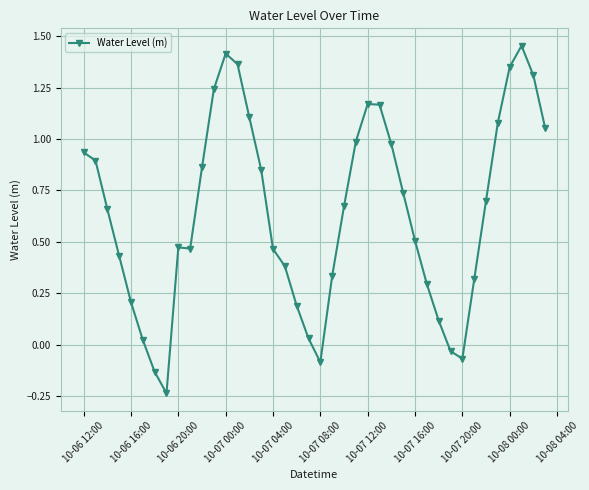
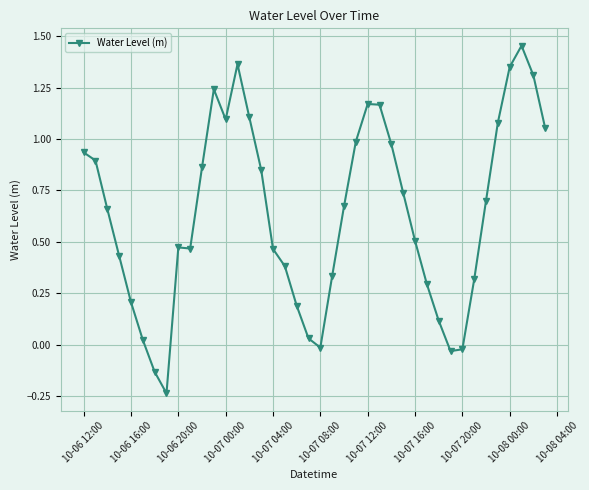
  {
    "10-06 12:00": 0.93,
    "10-06 16:00": 0.21,
    "10-06 20:00": 0.47,
-   "10-07 00:00": 1.42,
+   "10-07 00:00": 1.09,
    "10-07 04:00": 0.47,
-   "10-07 08:00": -0.09,
+   "10-07 08:00": -0.01,
    "10-07 12:00": 1.17,
    "10-07 16:00": 0.51,
-   "10-07 20:00": -0.07,
+   "10-07 20:00": -0.02,
    "10-08 00:00": 1.35
  }
